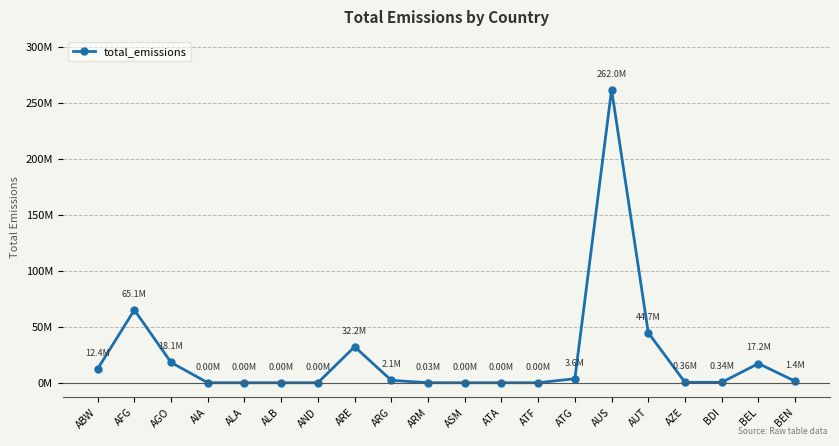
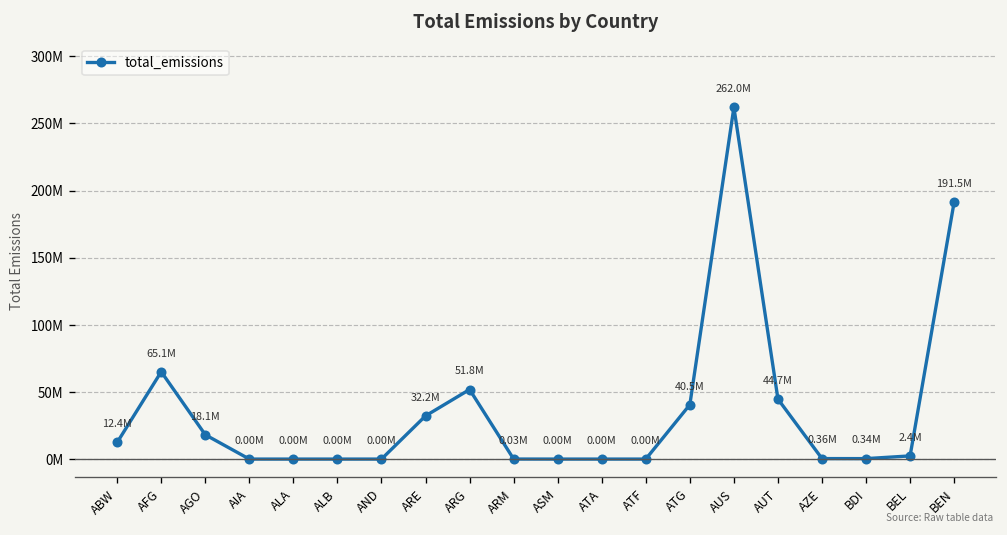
  {
    "ABW": "12.4M",
    "AFG": "65.1M",
    "AGO": "18.1M",
    "ALA": "0.00M",
    "ALB": "0.00M",
    "AND": "0.00M",
    "ARE": "32.2M",
-   "ARG": "2.1M",
+   "ARG": "51.8M",
    "ARM": "0.03M",
    "ASM": "0.00M",
    "ATA": "0.00M",
    "ATF": "0.00M",
-   "ATG": "3.6M",
+   "ATG": "40.5M",
    "AUS": "262.0M",
    "AUT": "44.7M",
    "AZE": "0.36M",
    "BDI": "0.34M",
-   "BEL": "17.2M",
-   "BEN": "1.4M"
+   "BEL": "2.4M",
+   "BEN": "191.5M"
  }
